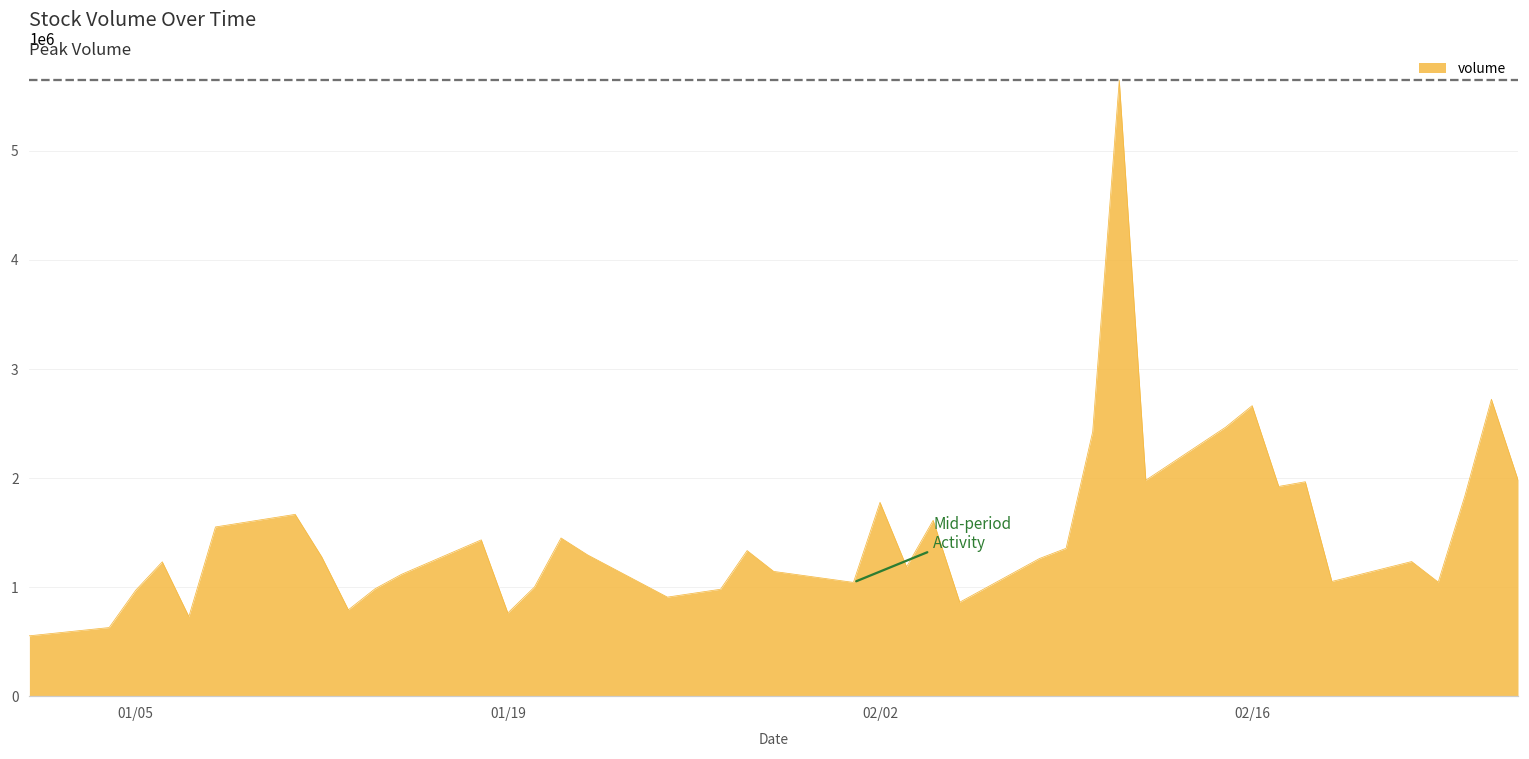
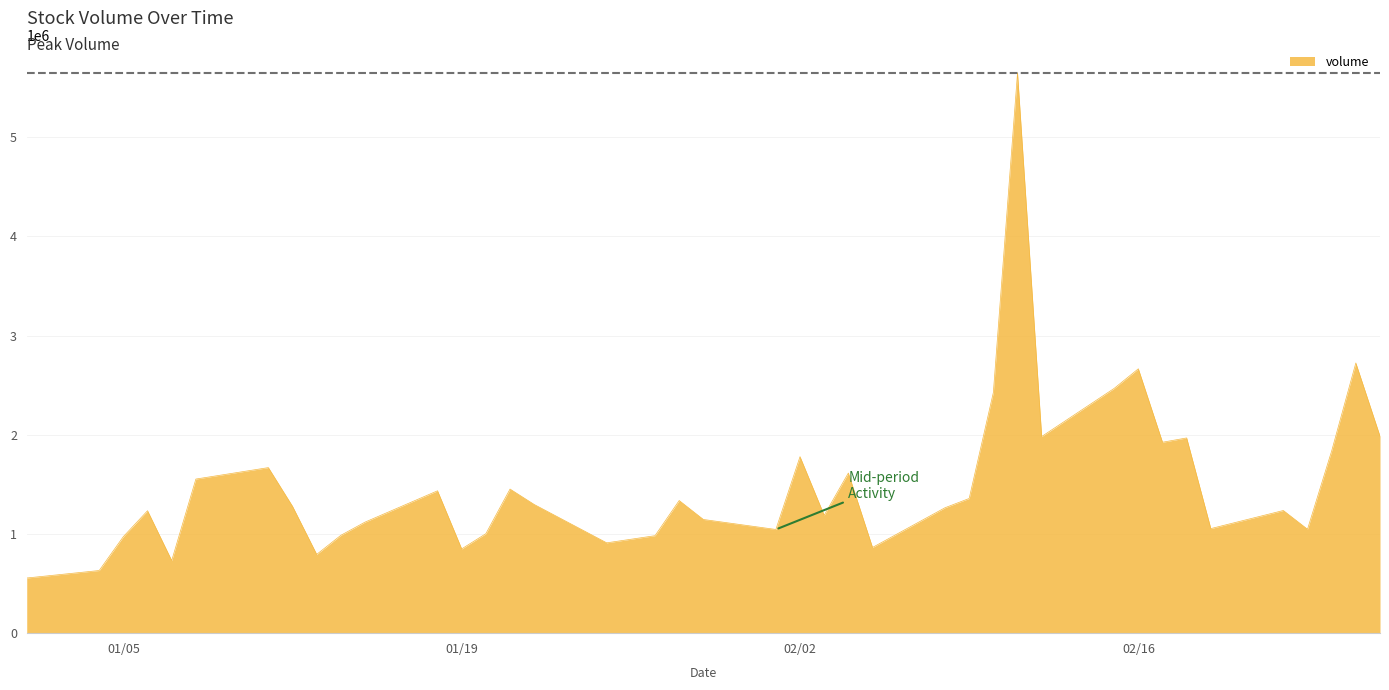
  {
    "01/05": 1000000,
-   "01/19": 770000,
+   "01/19": 850000,
    "02/02": 1800000,
    "02/16": 2700000
  }
